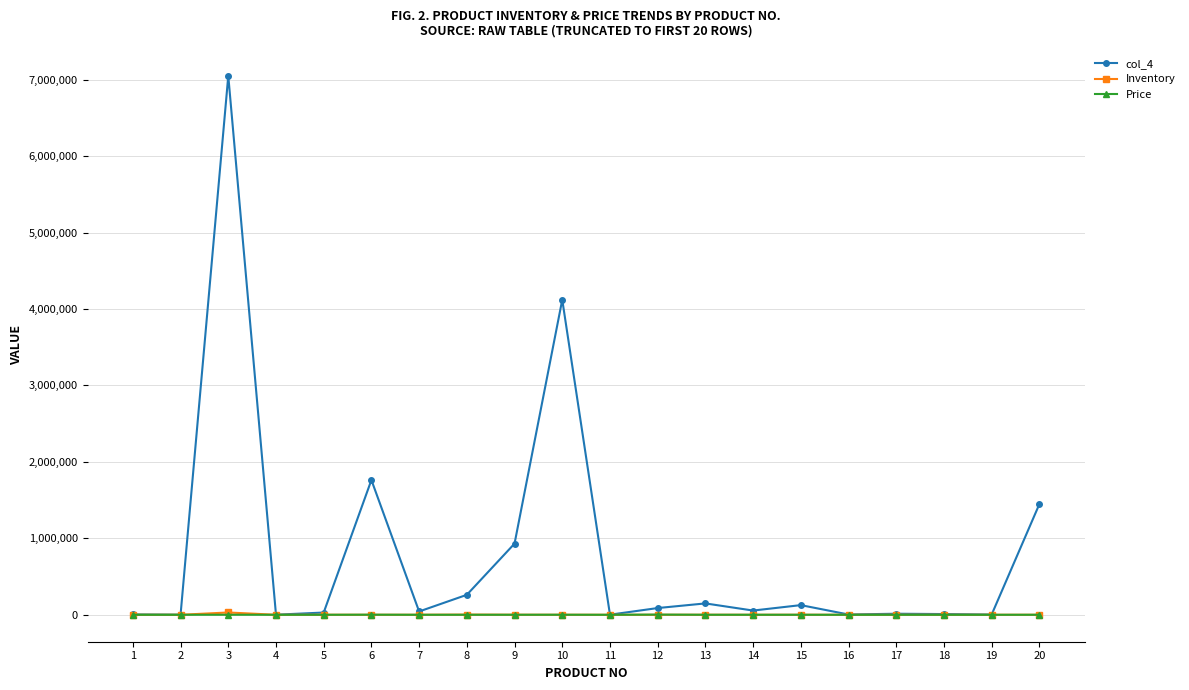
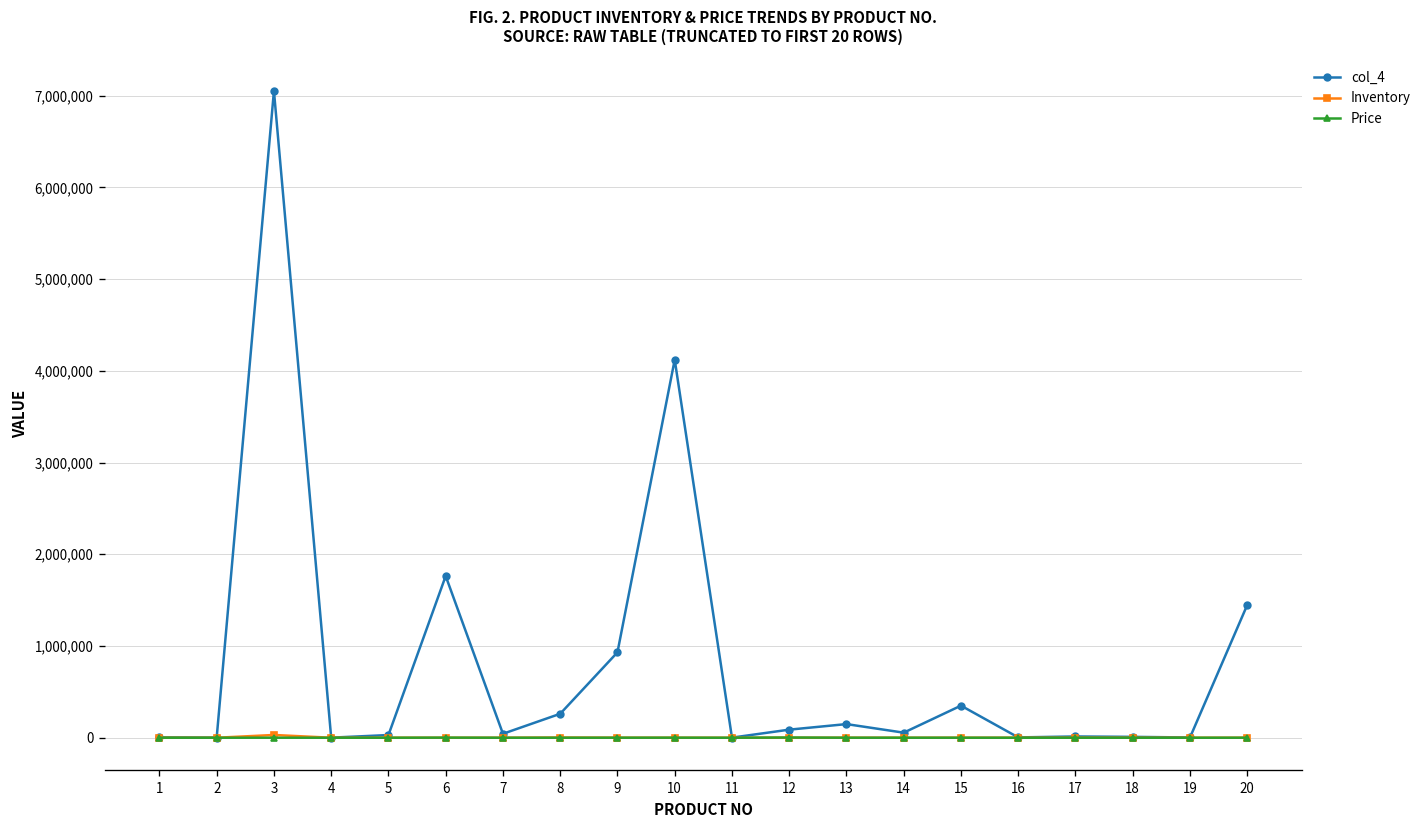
  {
    "col_4": {
      "3": "7,000,000",
      "6": "1,800,000",
      "7": "0",
      "8": "300,000",
      "9": "900,000",
      "10": "4,100,000",
      "12": "100,000",
      "13": "100,000",
      "14": "100,000",
-     "15": "100,000",
+     "15": "300,000",
      "20": "1,400,000"
    }
  }
